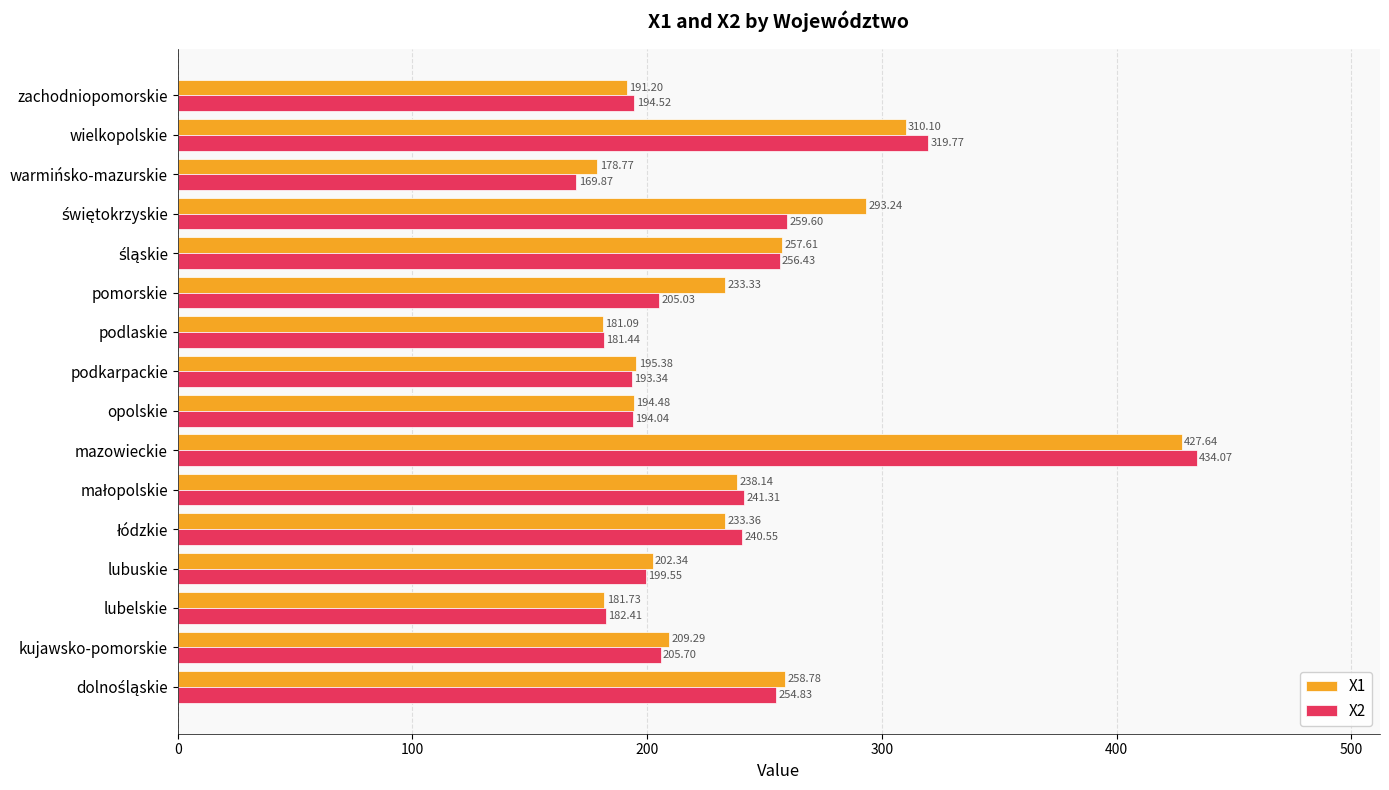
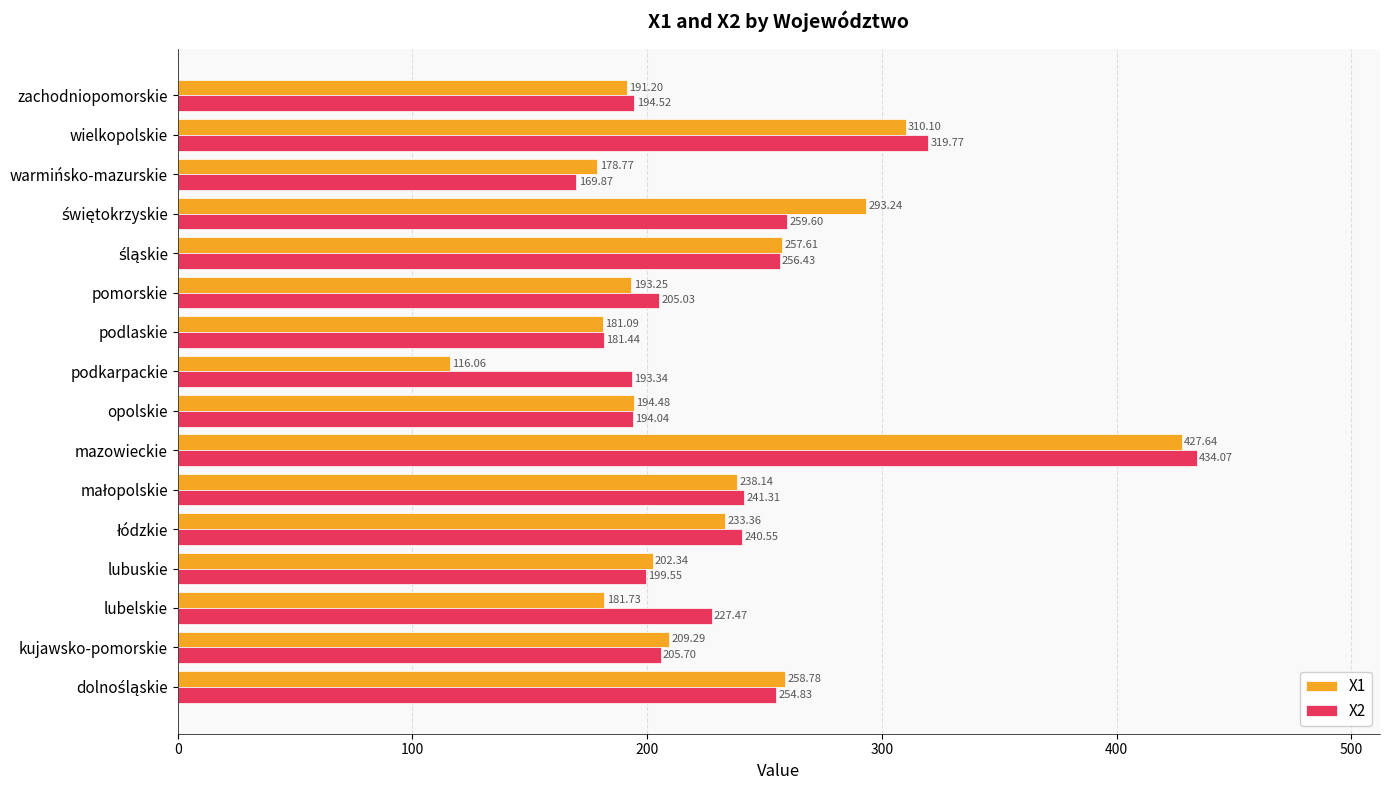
  {
    "X1": {
      "zachodniopomorskie": 191.20,
      "wielkopolskie": 310.10,
      "warmińsko-mazurskie": 178.77,
      "świętokrzyskie": 293.24,
      "śląskie": 257.61,
-     "pomorskie": 233.33,
+     "pomorskie": 193.25,
      "podlaskie": 181.09,
-     "podkarpackie": 195.38,
+     "podkarpackie": 116.06,
      "opolskie": 194.48,
      "mazowieckie": 427.64,
      "małopolskie": 238.14,
      "łódzkie": 233.36,
      "lubuskie": 202.34,
      "lubelskie": 181.73,
      "kujawsko-pomorskie": 209.29,
      "dolnośląskie": 258.78
    },
    "X2": {
      "zachodniopomorskie": 194.52,
      "wielkopolskie": 319.77,
      "warmińsko-mazurskie": 169.87,
      "świętokrzyskie": 259.60,
      "śląskie": 256.43,
      "pomorskie": 205.03,
      "podlaskie": 181.44,
      "podkarpackie": 193.34,
      "opolskie": 194.04,
      "mazowieckie": 434.07,
      "małopolskie": 241.31,
      "łódzkie": 240.55,
      "lubuskie": 199.55,
-     "lubelskie": 182.41,
+     "lubelskie": 227.47,
      "kujawsko-pomorskie": 205.70,
      "dolnośląskie": 254.83
    }
  }
